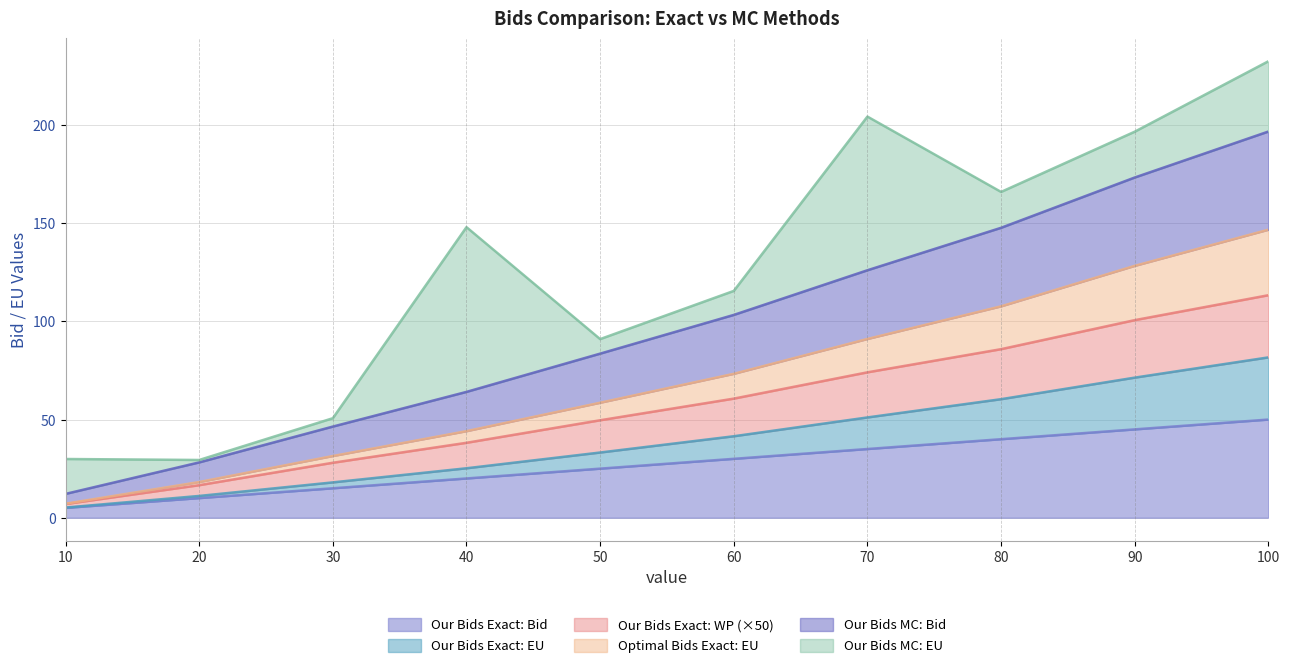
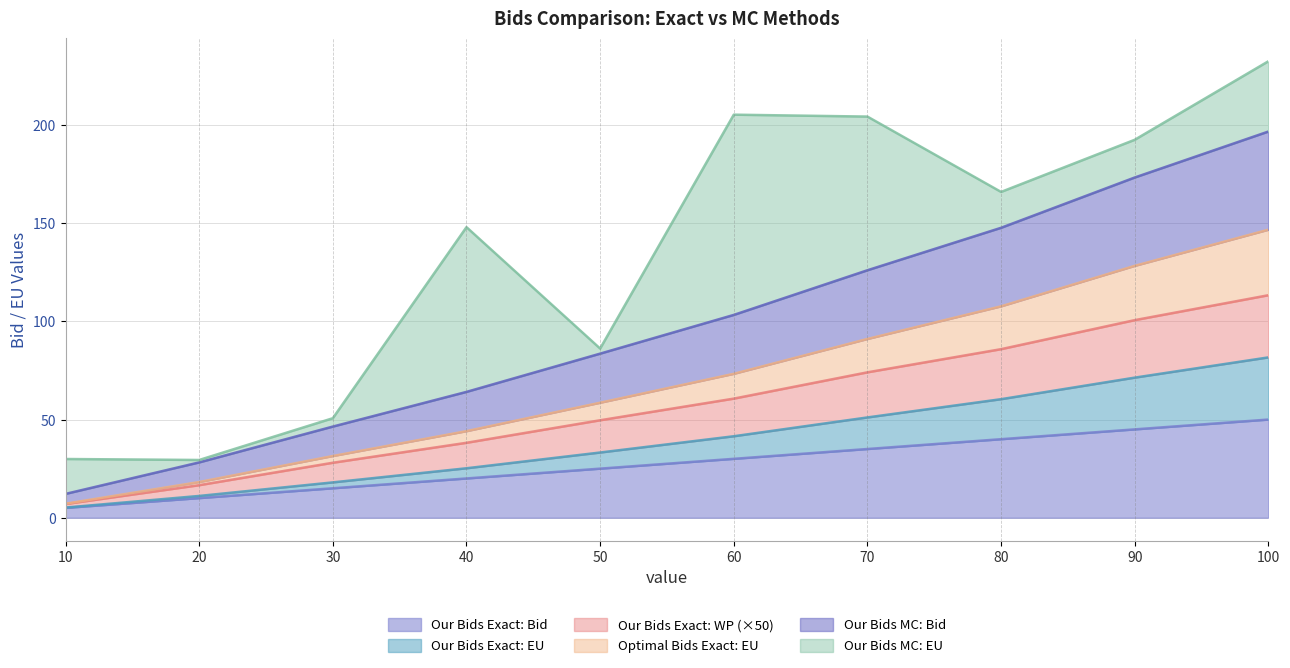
  {
    "Our Bids MC: EU": {
      "10": 18,
      "30": 4,
      "40": 84,
-     "50": 7,
-     "60": 12,
+     "50": 3,
+     "60": 102,
      "70": 78,
      "80": 18,
-     "90": 23,
+     "90": 19,
      "100": 36
    }
  }
